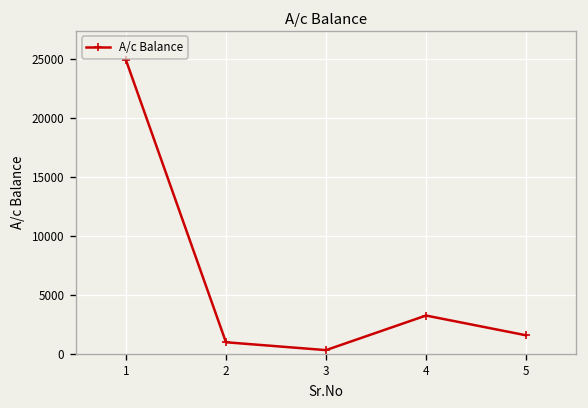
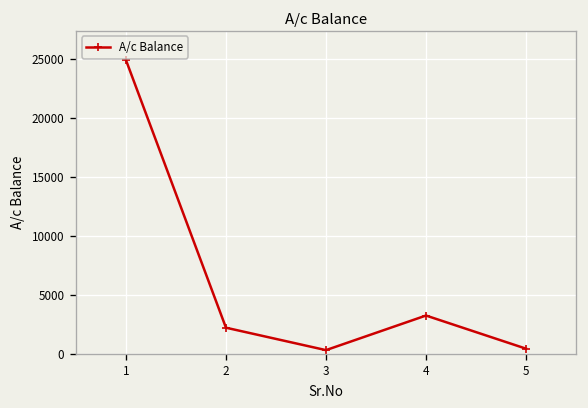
  {
    "1": 25000,
-   "2": 1000,
+   "2": 2000,
    "3": 0,
    "4": 3000,
-   "5": 2000
+   "5": 0
  }
